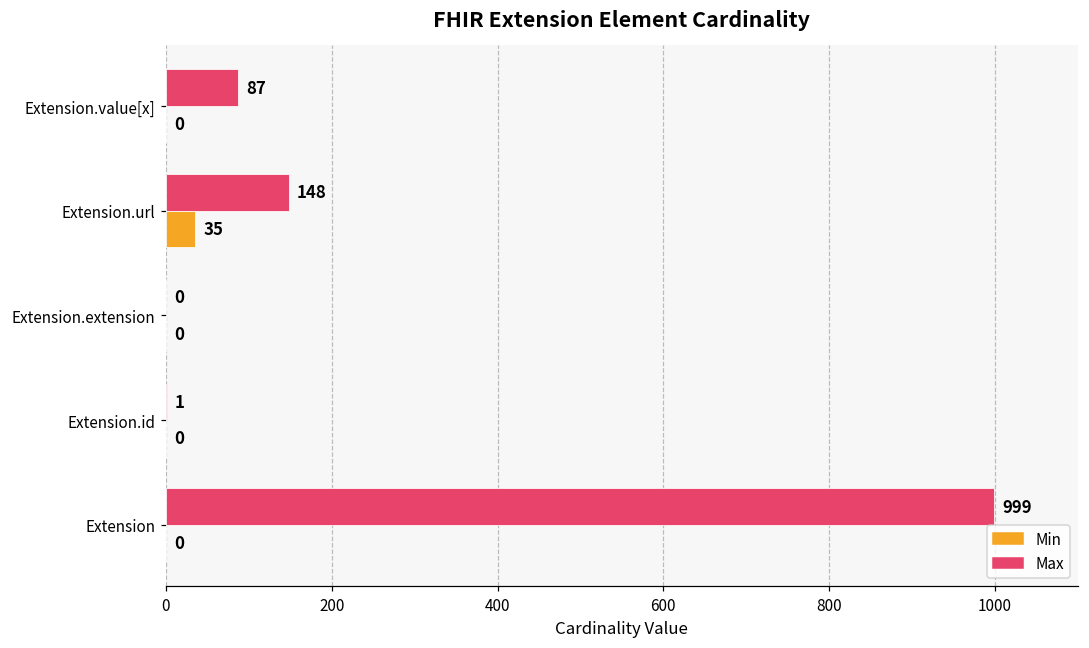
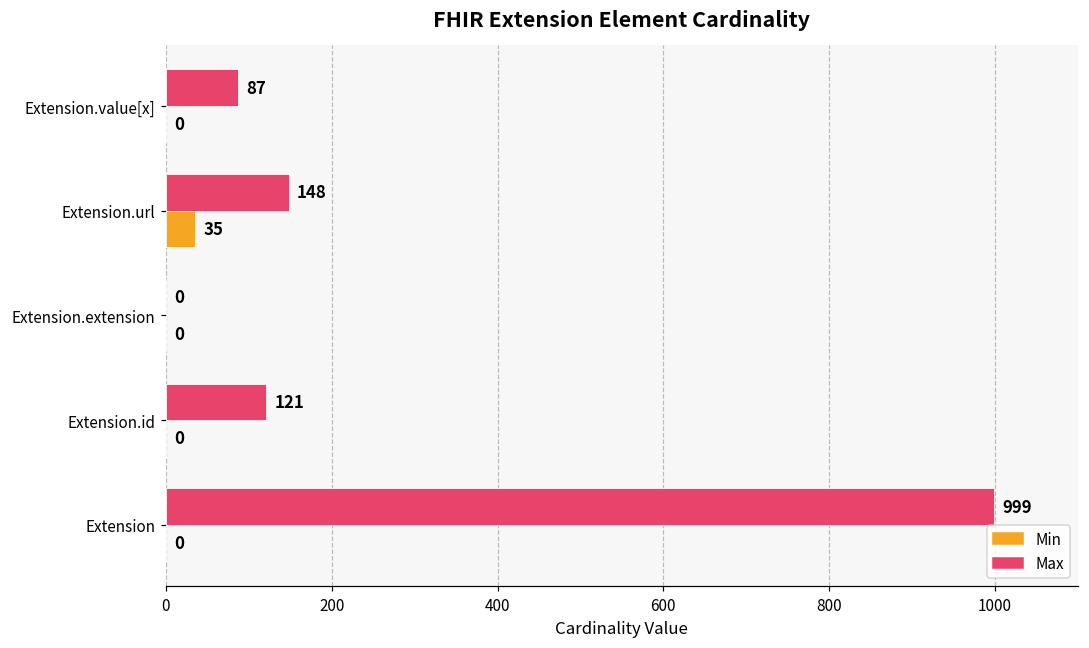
  {
    "Max": {
      "Extension.value[x]": 87,
      "Extension.url": 148,
      "Extension.extension": 0,
-     "Extension.id": 1,
+     "Extension.id": 121,
      "Extension": 999
    },
    "Min": {
      "Extension.value[x]": 0,
      "Extension.url": 35,
      "Extension.extension": 0,
      "Extension.id": 0,
      "Extension": 0
    }
  }
